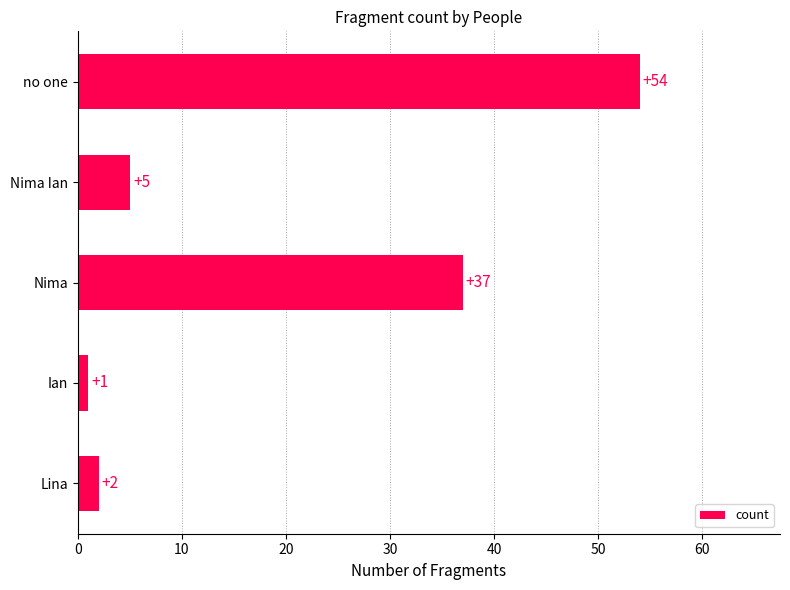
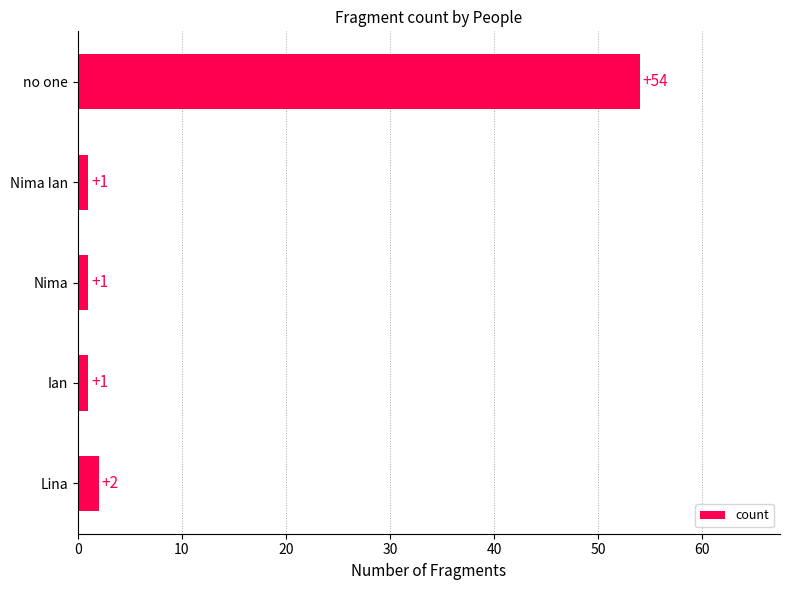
  {
    "no one": "+54",
-   "Nima Ian": "+5",
-   "Nima": "+37",
+   "Nima Ian": "+1",
+   "Nima": "+1",
    "Ian": "+1",
    "Lina": "+2"
  }
